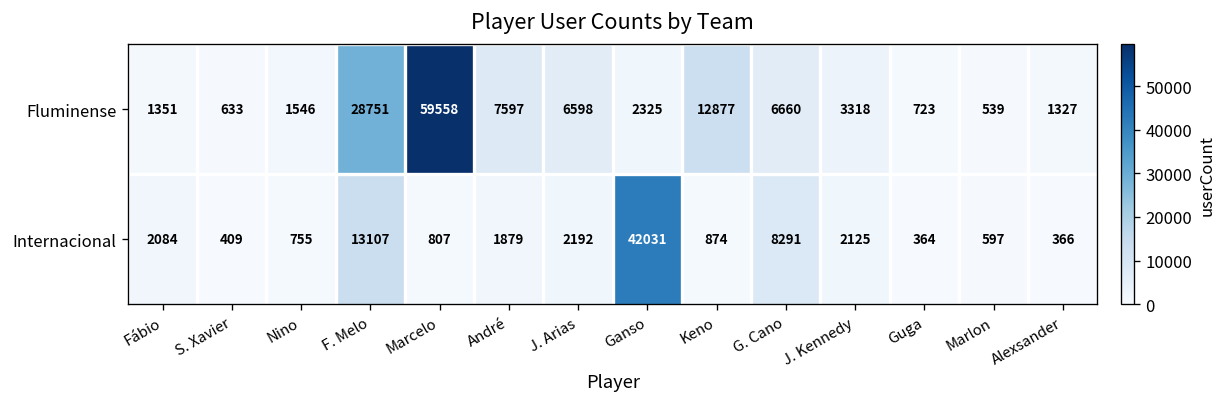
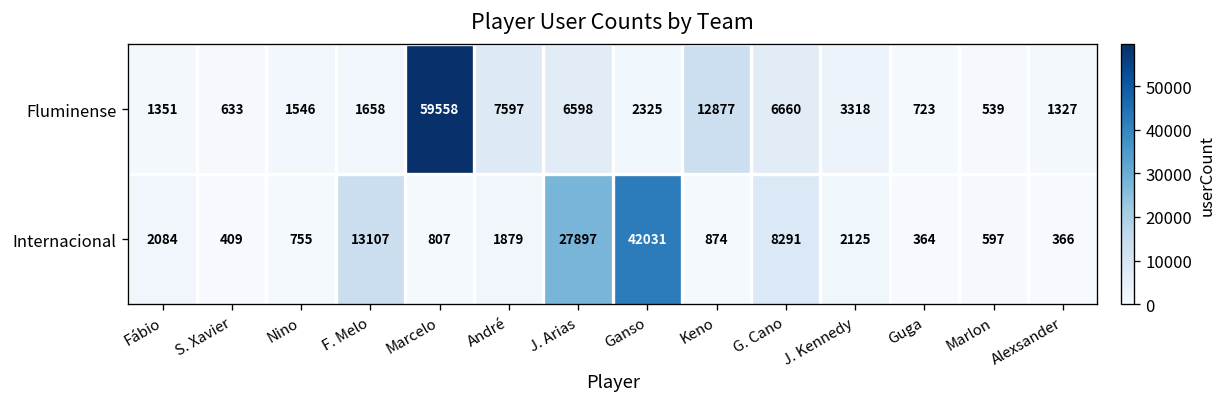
  {
    "Fluminense": {
      "Fábio": 1351,
      "S. Xavier": 633,
      "Nino": 1546,
-     "F. Melo": 28751,
+     "F. Melo": 1658,
      "Marcelo": 59558,
      "André": 7597,
      "J. Arias": 6598,
      "Ganso": 2325,
      "Keno": 12877,
      "G. Cano": 6660,
      "J. Kennedy": 3318,
      "Guga": 723,
      "Marlon": 539,
      "Alexsander": 1327
    },
    "Internacional": {
      "Fábio": 2084,
      "S. Xavier": 409,
      "Nino": 755,
      "F. Melo": 13107,
      "Marcelo": 807,
      "André": 1879,
-     "J. Arias": 2192,
+     "J. Arias": 27897,
      "Ganso": 42031,
      "Keno": 874,
      "G. Cano": 8291,
      "J. Kennedy": 2125,
      "Guga": 364,
      "Marlon": 597,
      "Alexsander": 366
    }
  }
